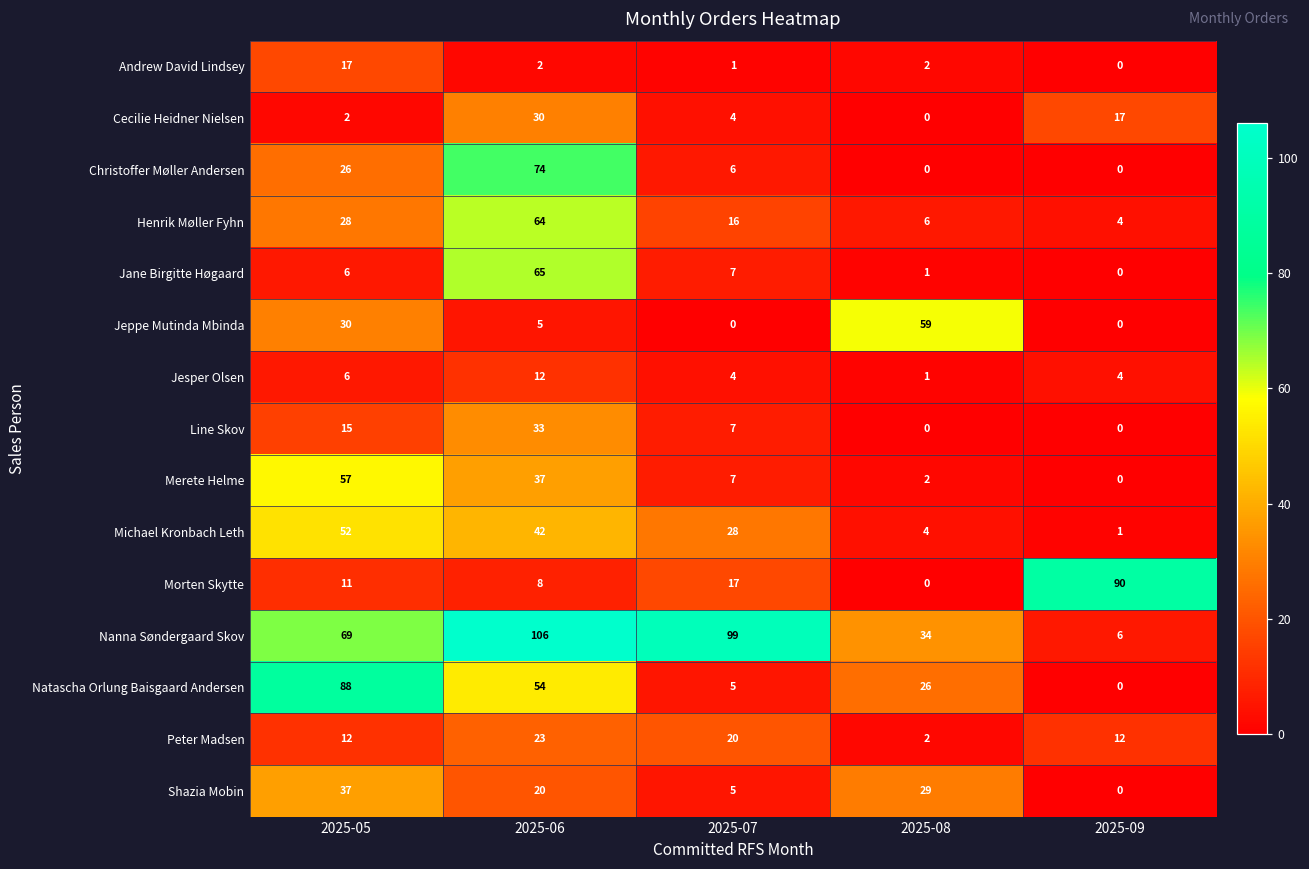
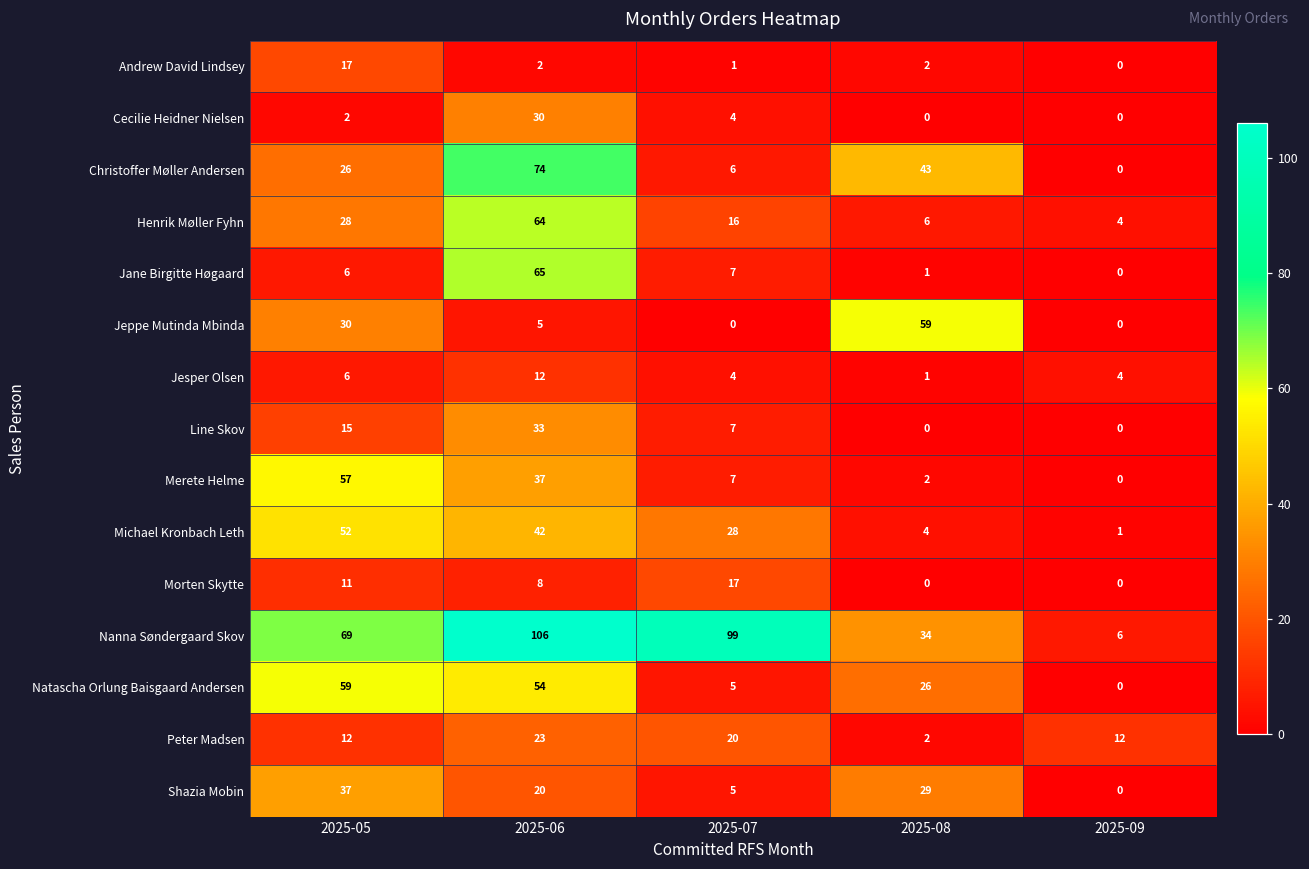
  {
    "Andrew David Lindsey": {
      "2025-05": 17,
      "2025-06": 2,
      "2025-07": 1,
      "2025-08": 2,
      "2025-09": 0
    },
    "Cecilie Heidner Nielsen": {
      "2025-05": 2,
      "2025-06": 30,
      "2025-07": 4,
      "2025-08": 0,
-     "2025-09": 17
+     "2025-09": 0
    },
    "Christoffer Møller Andersen": {
      "2025-05": 26,
      "2025-06": 74,
      "2025-07": 6,
-     "2025-08": 0,
+     "2025-08": 43,
      "2025-09": 0
    },
    "Henrik Møller Fyhn": {
      "2025-05": 28,
      "2025-06": 64,
      "2025-07": 16,
      "2025-08": 6,
      "2025-09": 4
    },
    "Jane Birgitte Høgaard": {
      "2025-05": 6,
      "2025-06": 65,
      "2025-07": 7,
      "2025-08": 1,
      "2025-09": 0
    },
    "Jeppe Mutinda Mbinda": {
      "2025-05": 30,
      "2025-06": 5,
      "2025-07": 0,
      "2025-08": 59,
      "2025-09": 0
    },
    "Jesper Olsen": {
      "2025-05": 6,
      "2025-06": 12,
      "2025-07": 4,
      "2025-08": 1,
      "2025-09": 4
    },
    "Line Skov": {
      "2025-05": 15,
      "2025-06": 33,
      "2025-07": 7,
      "2025-08": 0,
      "2025-09": 0
    },
    "Merete Helme": {
      "2025-05": 57,
      "2025-06": 37,
      "2025-07": 7,
      "2025-08": 2,
      "2025-09": 0
    },
    "Michael Kronbach Leth": {
      "2025-05": 52,
      "2025-06": 42,
      "2025-07": 28,
      "2025-08": 4,
      "2025-09": 1
    },
    "Morten Skytte": {
      "2025-05": 11,
      "2025-06": 8,
      "2025-07": 17,
      "2025-08": 0,
-     "2025-09": 90
+     "2025-09": 0
    },
    "Nanna Søndergaard Skov": {
      "2025-05": 69,
      "2025-06": 106,
      "2025-07": 99,
      "2025-08": 34,
      "2025-09": 6
    },
    "Natascha Orlung Baisgaard Andersen": {
-     "2025-05": 88,
+     "2025-05": 59,
      "2025-06": 54,
      "2025-07": 5,
      "2025-08": 26,
      "2025-09": 0
    },
    "Peter Madsen": {
      "2025-05": 12,
      "2025-06": 23,
      "2025-07": 20,
      "2025-08": 2,
      "2025-09": 12
    },
    "Shazia Mobin": {
      "2025-05": 37,
      "2025-06": 20,
      "2025-07": 5,
      "2025-08": 29,
      "2025-09": 0
    }
  }
